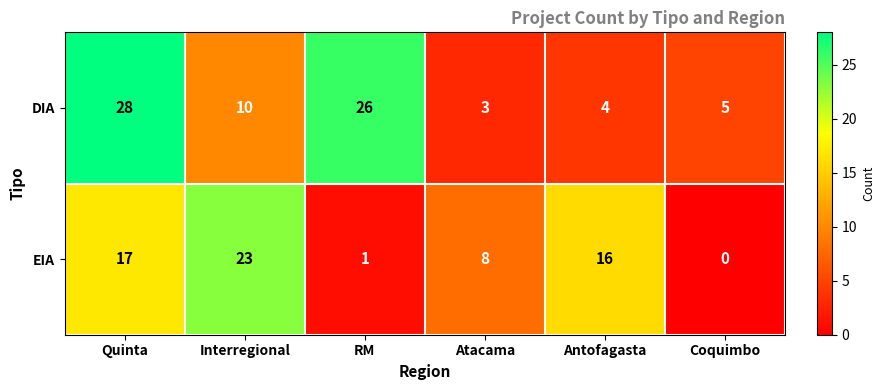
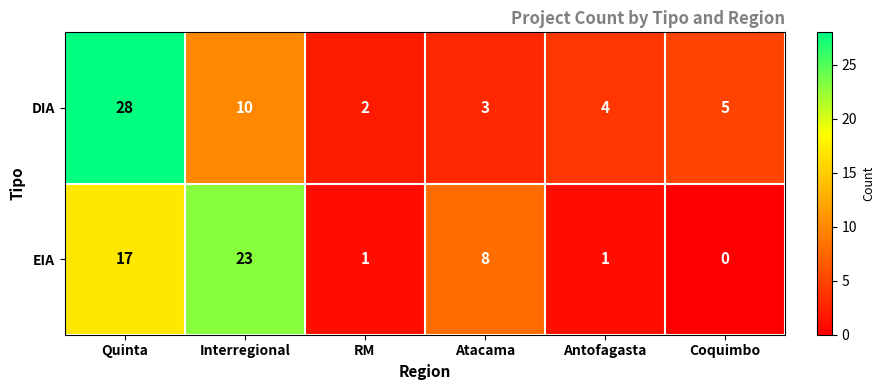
  {
    "DIA": {
      "Quinta": 28,
      "Interregional": 10,
-     "RM": 26,
+     "RM": 2,
      "Atacama": 3,
      "Antofagasta": 4,
      "Coquimbo": 5
    },
    "EIA": {
      "Quinta": 17,
      "Interregional": 23,
      "RM": 1,
      "Atacama": 8,
-     "Antofagasta": 16,
+     "Antofagasta": 1,
      "Coquimbo": 0
    }
  }
